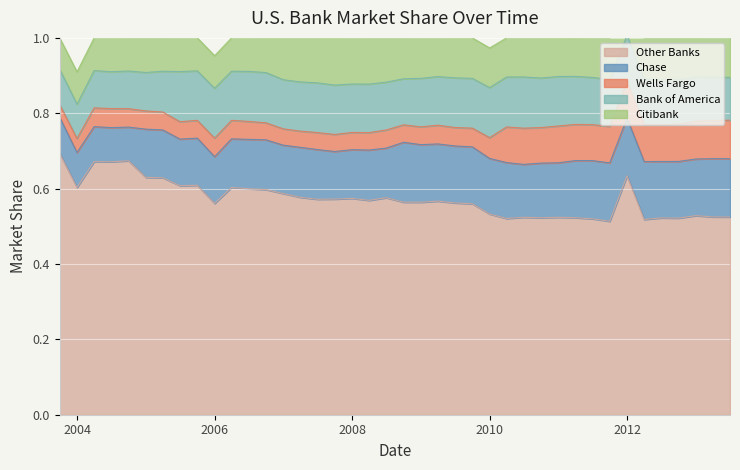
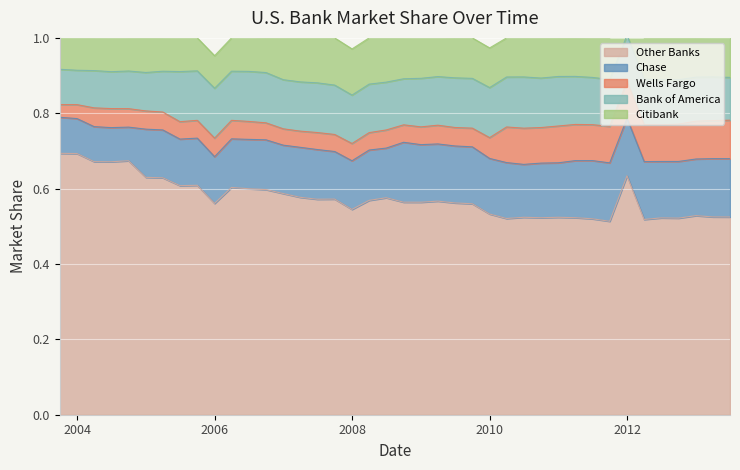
  {
    "Other Banks": {
-     "2004": 0.60,
+     "2004": 0.69,
      "2006": 0.56,
-     "2008": 0.57,
+     "2008": 0.54,
      "2010": 0.53,
      "2012": 0.63
    },
    "Wells Fargo": {
      "2004": 0.04,
      "2006": 0.05,
      "2008": 0.05,
      "2010": 0.06
    },
    "Citibank": {
      "2004": 0.09,
      "2006": 0.09,
      "2008": 0.12,
      "2010": 0.11
    }
  }
